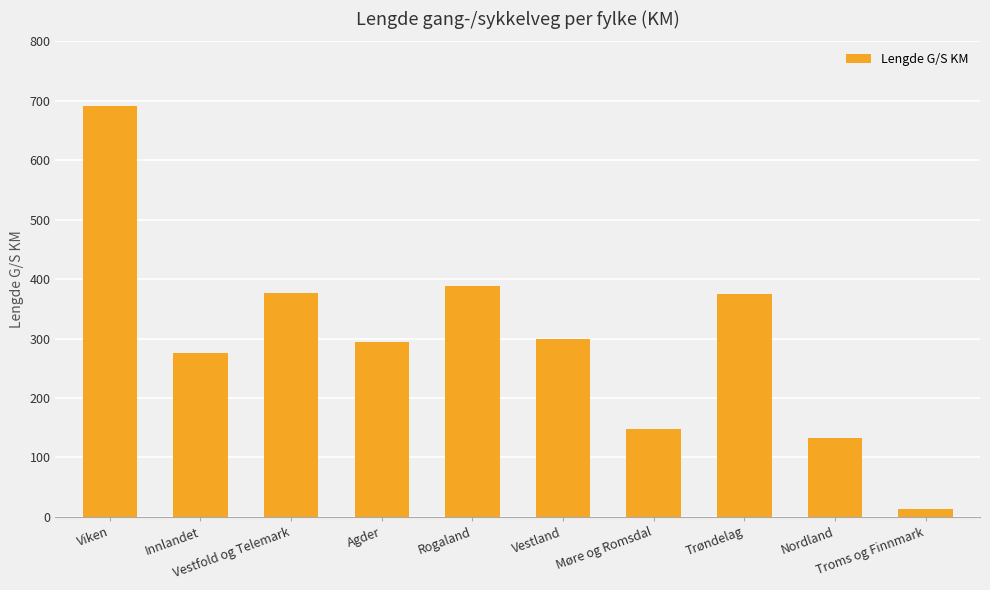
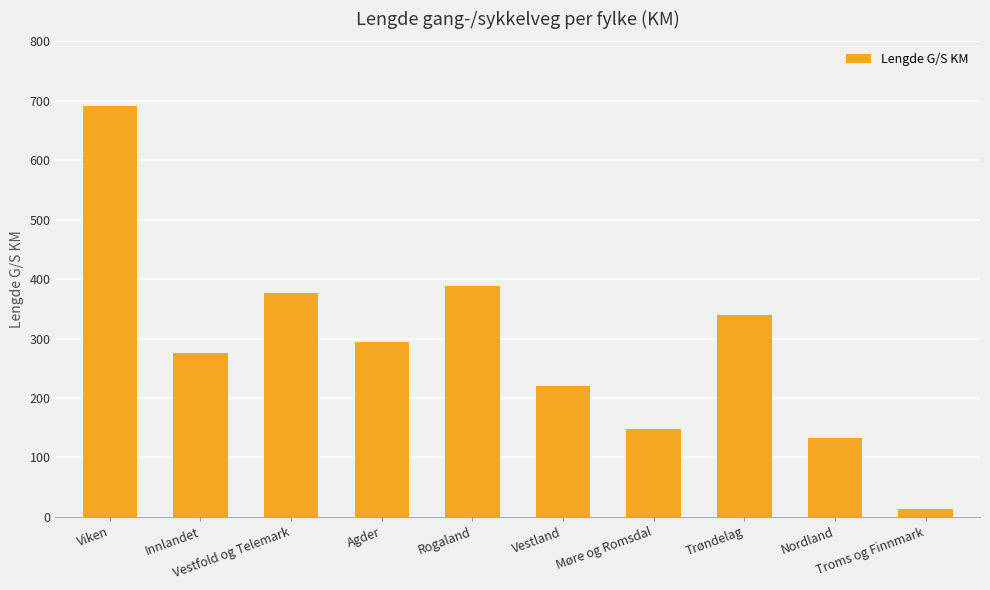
  {
    "Viken": 690,
    "Innlandet": 280,
    "Vestfold og Telemark": 380,
    "Agder": 290,
    "Rogaland": 390,
-   "Vestland": 300,
+   "Vestland": 220,
    "Møre og Romsdal": 150,
-   "Trøndelag": 370,
+   "Trøndelag": 340,
    "Nordland": 130,
    "Troms og Finnmark": 10
  }
